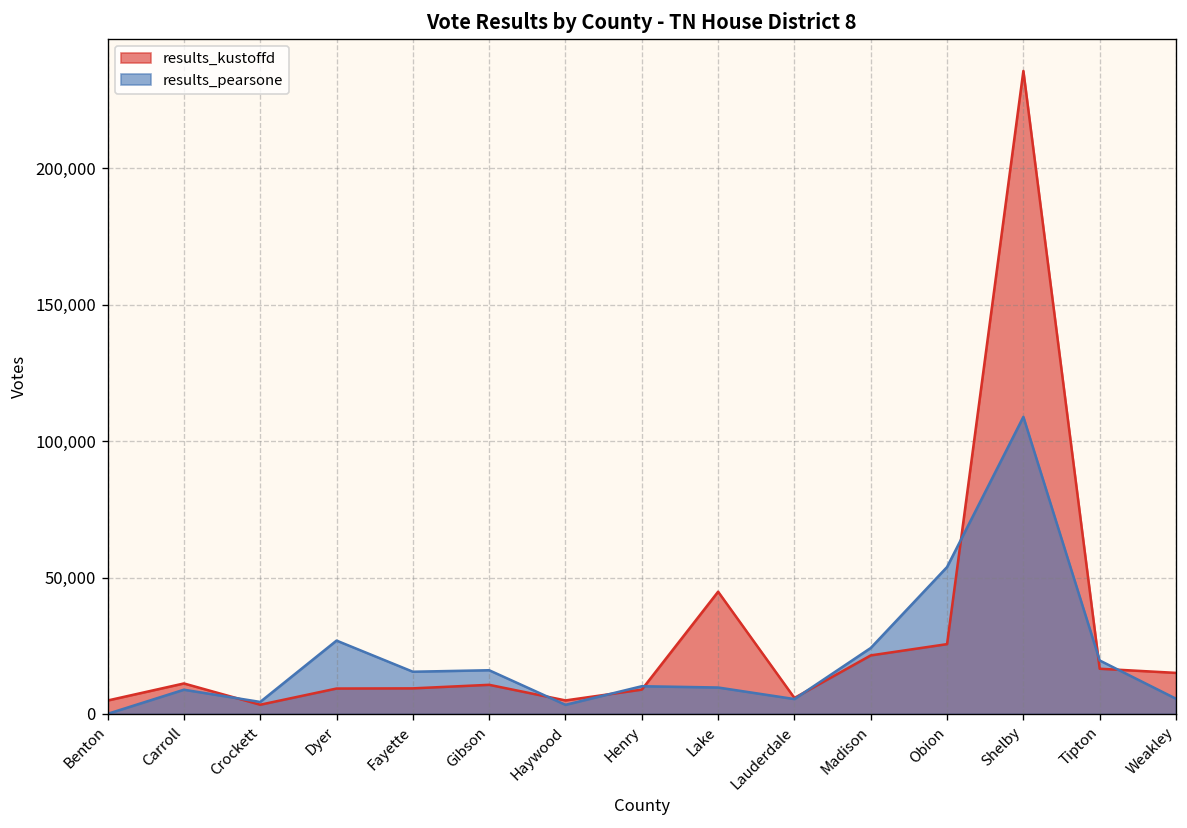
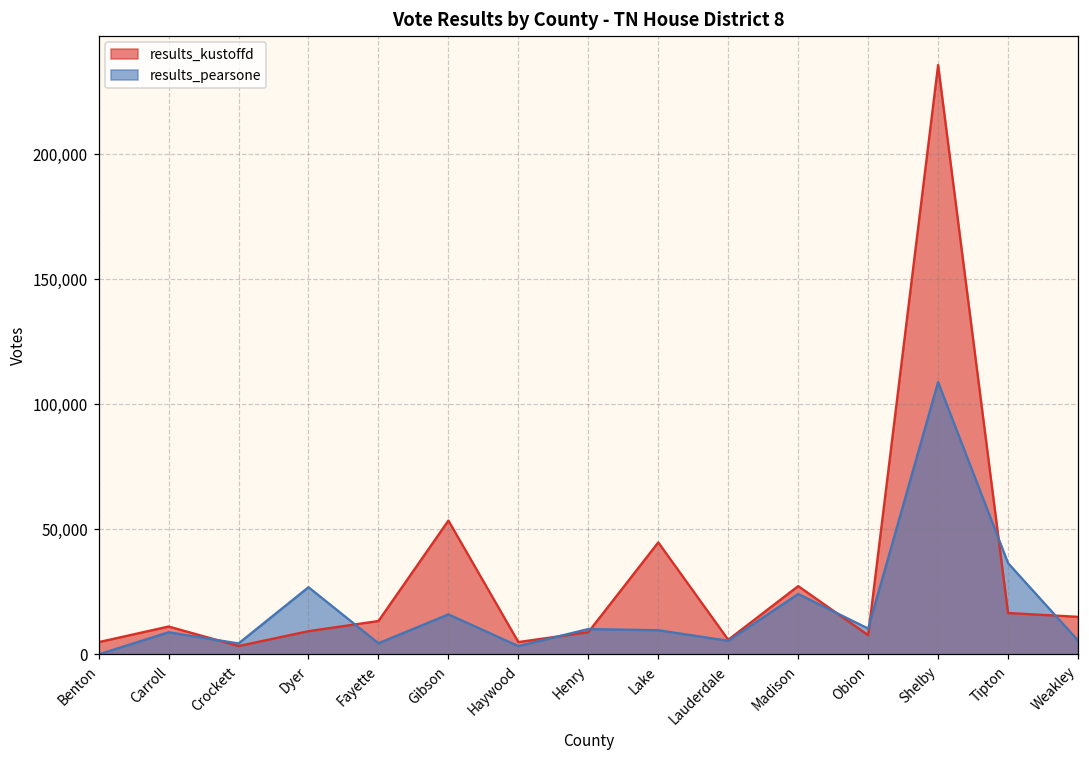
  {
    "results_kustoffd": {
      "Benton": "5,000",
      "Carroll": "11,000",
      "Dyer": "9,000",
-     "Fayette": "9,000",
-     "Gibson": "11,000",
+     "Fayette": "13,000",
+     "Gibson": "54,000",
      "Haywood": "5,000",
      "Henry": "9,000",
      "Lake": "45,000",
-     "Madison": "21,000",
-     "Obion": "26,000",
+     "Madison": "27,000",
+     "Obion": "8,000",
      "Shelby": "236,000",
      "Tipton": "17,000",
      "Weakley": "15,000"
    },
    "results_pearsone": {
      "Benton": "0",
      "Carroll": "9,000",
      "Dyer": "27,000",
-     "Fayette": "15,000",
+     "Fayette": "4,000",
      "Gibson": "16,000",
      "Haywood": "3,000",
      "Henry": "10,000",
      "Lake": "10,000",
      "Madison": "24,000",
-     "Obion": "54,000",
+     "Obion": "10,000",
      "Shelby": "109,000",
-     "Tipton": "20,000",
+     "Tipton": "37,000",
      "Weakley": "6,000"
    }
  }
